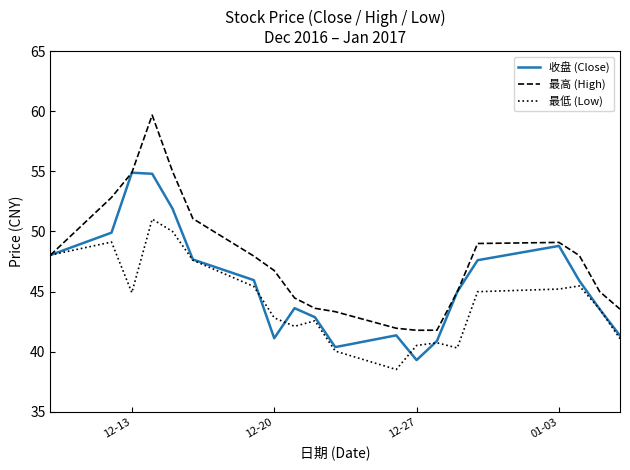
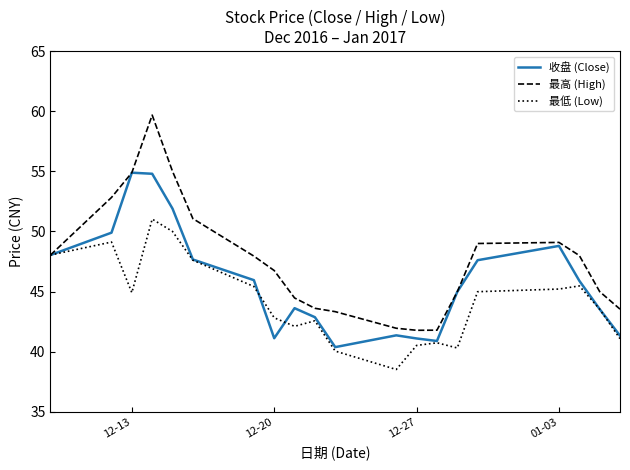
  {
    "收盘 (Close)": {
      "12-20": 41.1,
-     "12-27": 39.3,
+     "12-27": 41.1,
      "01-03": 48.8
    }
  }
